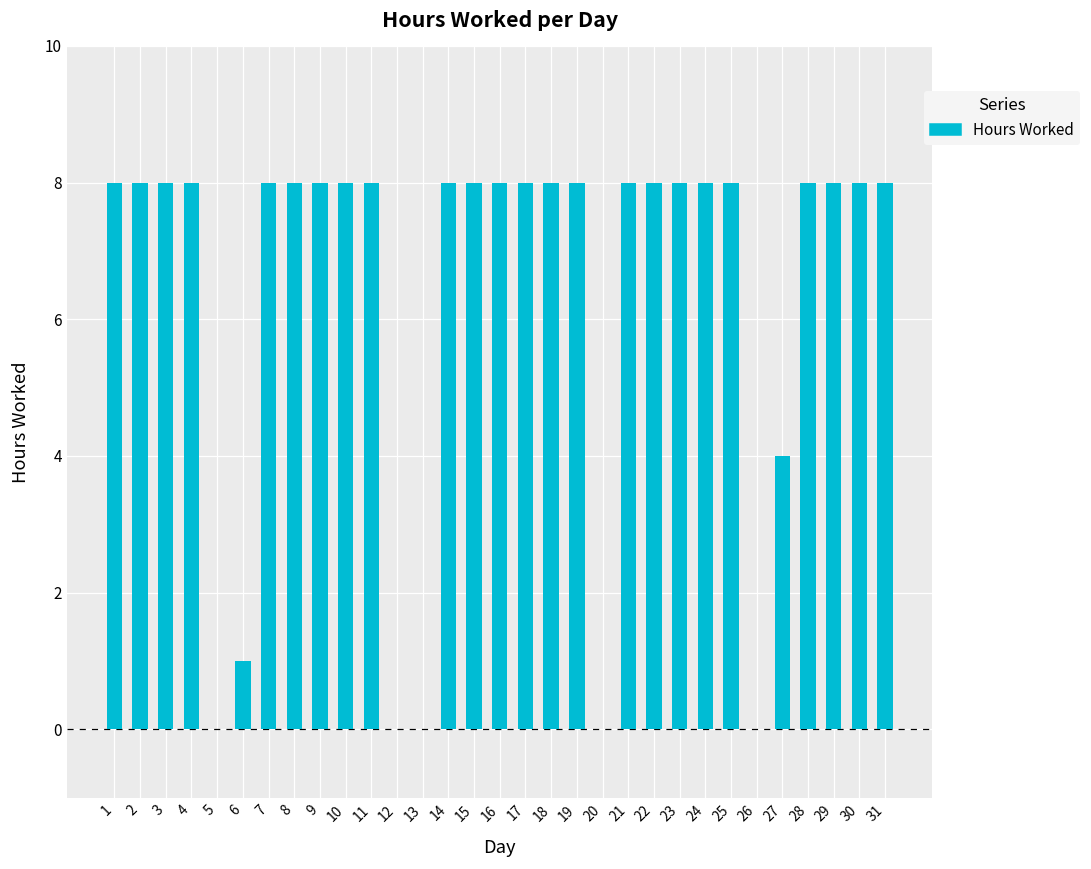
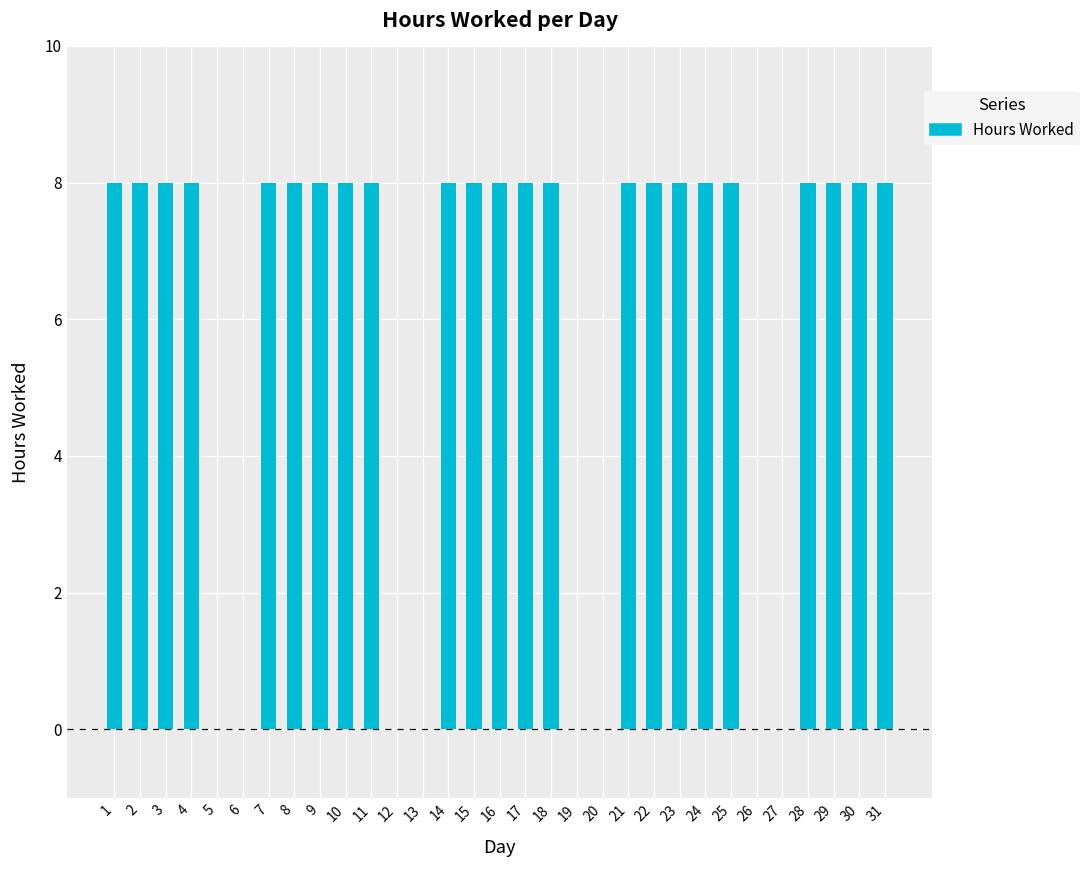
  {
    "1": 8,
    "2": 8,
    "3": 8,
    "4": 8,
    "5": 0,
-   "6": 1,
+   "6": 0,
    "7": 8,
    "8": 8,
    "9": 8,
    "10": 8,
    "11": 8,
    "12": 0,
    "13": 0,
    "14": 8,
    "15": 8,
    "16": 8,
    "17": 8,
    "18": 8,
-   "19": 8,
+   "19": 0,
    "20": 0,
    "21": 8,
    "22": 8,
    "23": 8,
    "24": 8,
    "25": 8,
    "26": 0,
-   "27": 4,
+   "27": 0,
    "28": 8,
    "29": 8,
    "30": 8,
    "31": 8
  }
